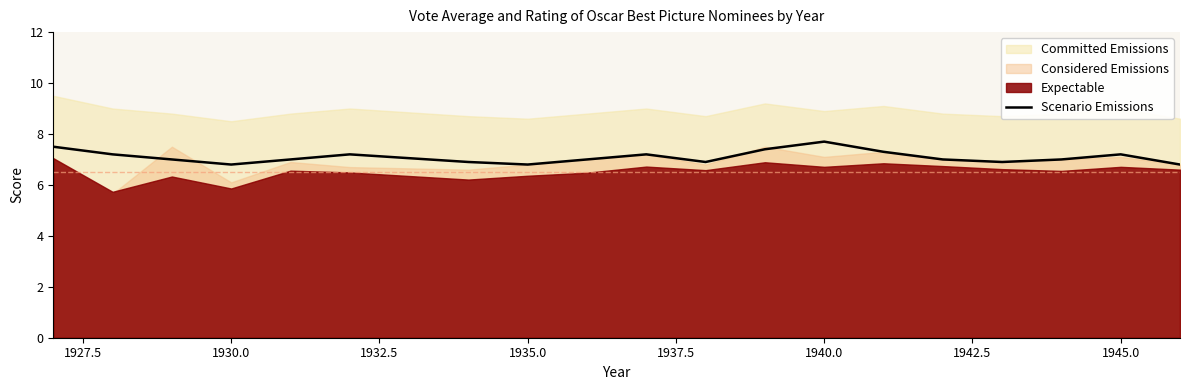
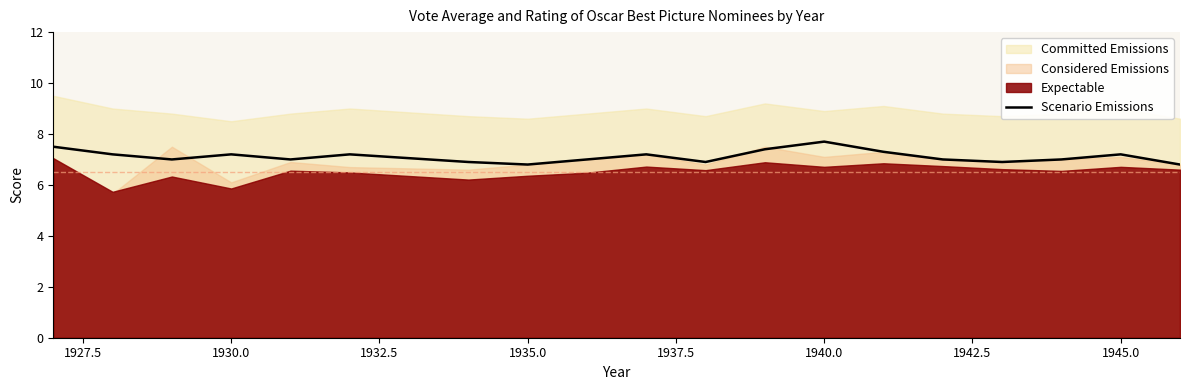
  {
    "Scenario Emissions": {
-     "1930.0": 6.8,
+     "1930.0": 7.2,
      "1940.0": 7.7
    }
  }
